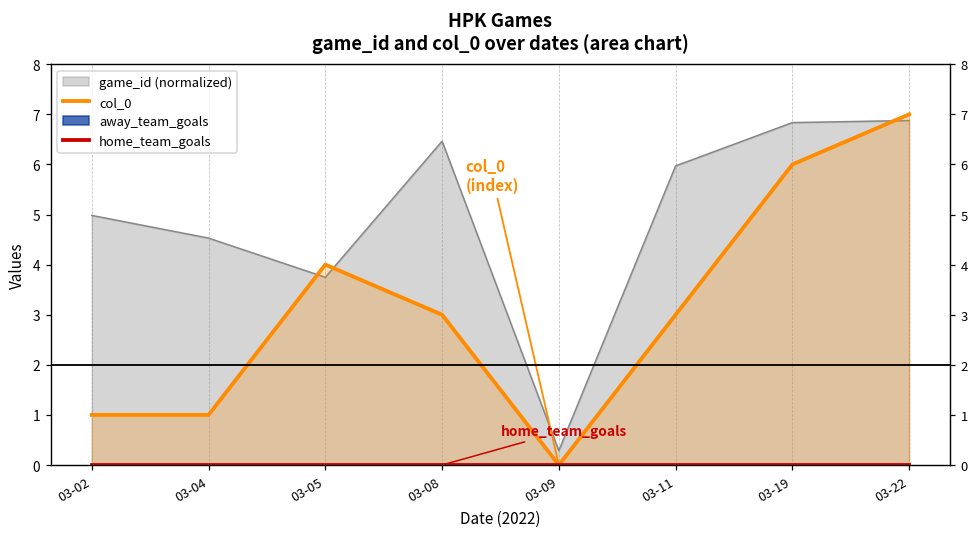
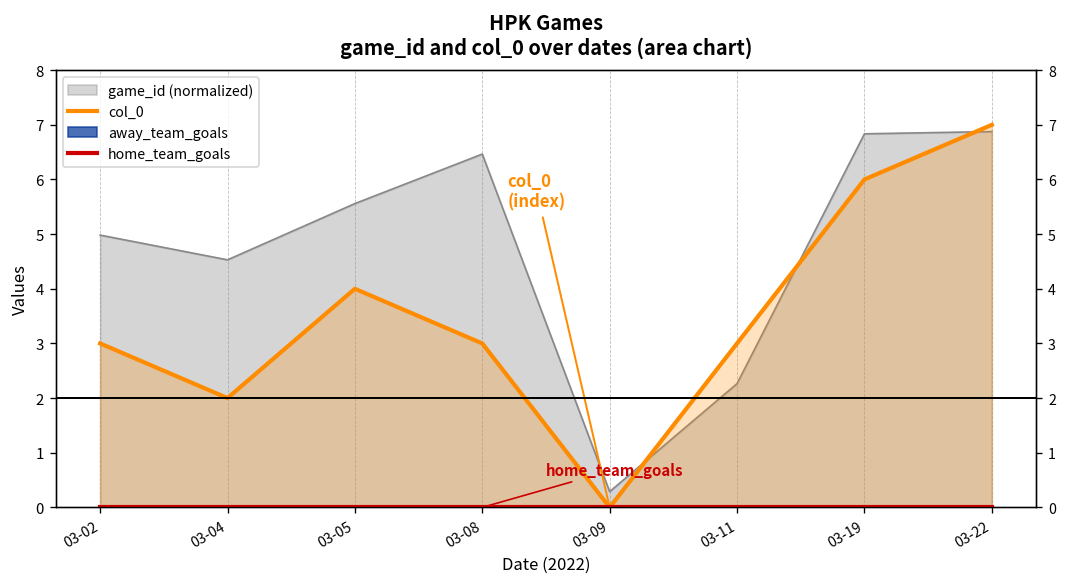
  {
    "game_id (normalized)": {
      "03-02": 5.0,
      "03-04": 4.5,
-     "03-05": 3.7,
+     "03-05": 5.6,
      "03-08": 6.5,
-     "03-11": 6.0,
+     "03-11": 2.3,
      "03-19": 6.8,
      "03-22": 6.9
    },
    "col_0": {
-     "03-02": 1,
-     "03-04": 1,
+     "03-02": 3,
+     "03-04": 2,
      "03-05": 4,
      "03-08": 3,
      "03-11": 3,
      "03-19": 6,
      "03-22": 7
    },
    "away_team_goals": {
      "03-02": 0.0,
      "03-04": 0.0,
      "03-05": 0.0,
      "03-08": 0.0,
      "03-11": 0.0,
      "03-19": 0.0,
      "03-22": 0.0
    }
  }
